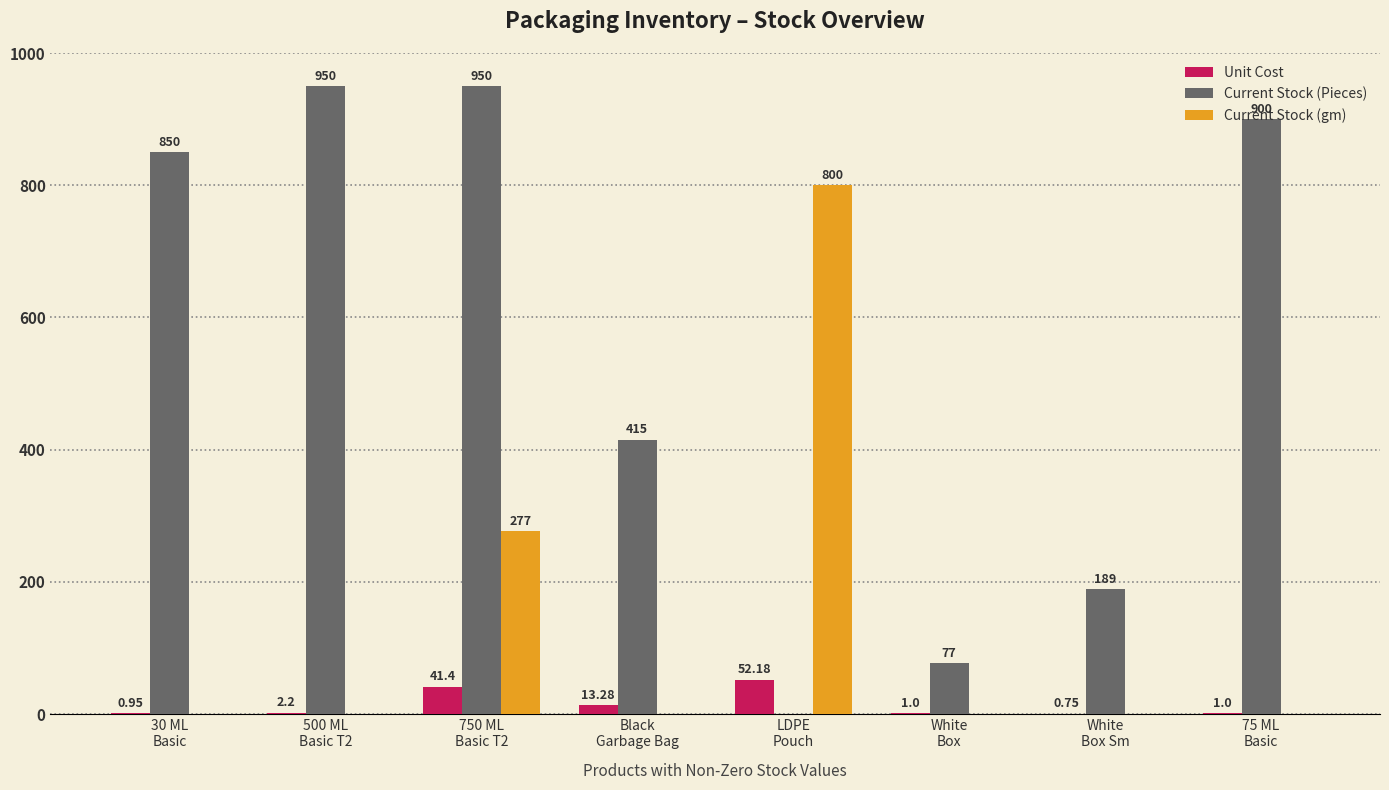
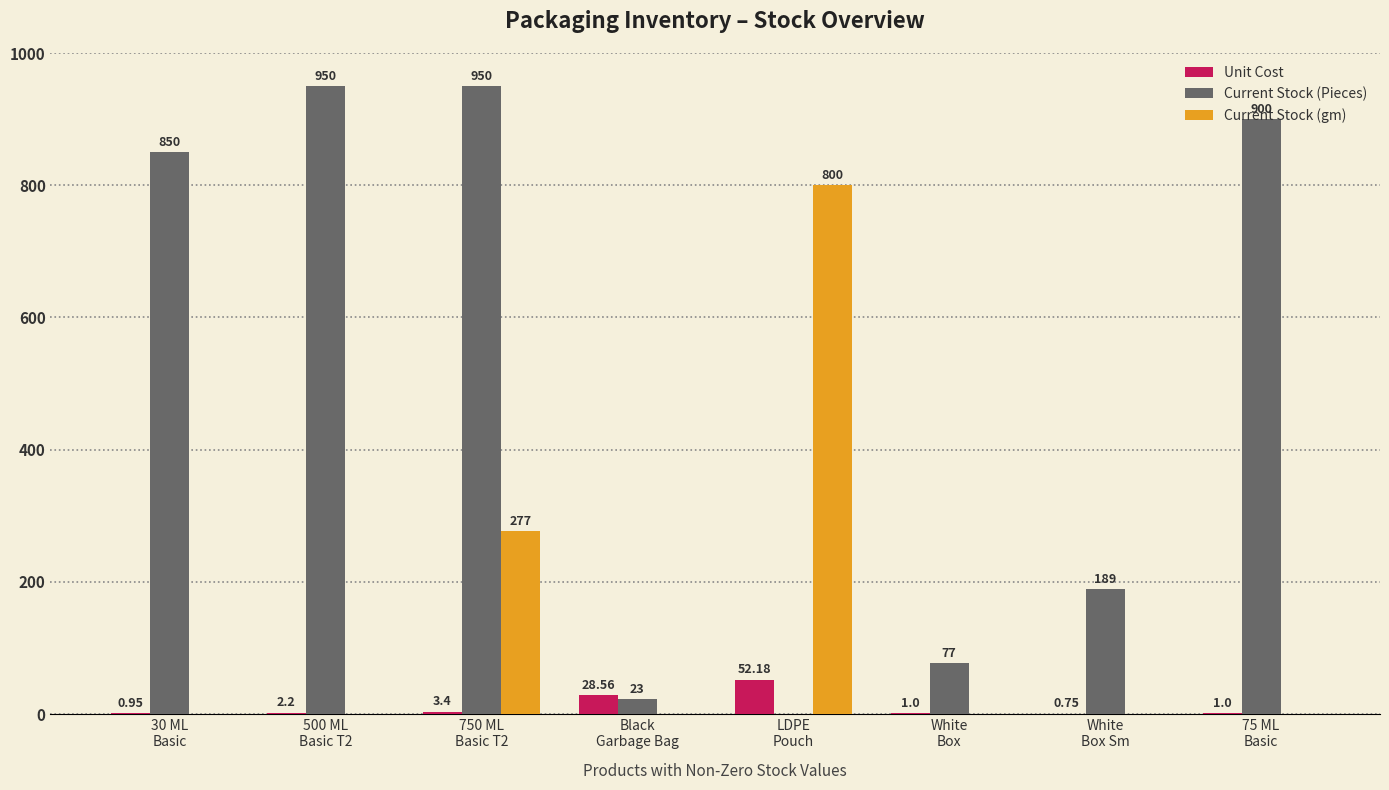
  {
    "Unit Cost": {
      "30 ML Basic": 0.95,
      "500 ML Basic T2": 2.2,
-     "750 ML Basic T2": 41.4,
-     "Black Garbage Bag": 13.28,
+     "750 ML Basic T2": 3.4,
+     "Black Garbage Bag": 28.56,
      "LDPE Pouch": 52.18,
      "White Box": 1.0,
      "White Box Sm": 0.75,
      "75 ML Basic": 1.0
    },
    "Current Stock (Pieces)": {
      "30 ML Basic": 850,
      "500 ML Basic T2": 950,
      "750 ML Basic T2": 950,
-     "Black Garbage Bag": 415,
+     "Black Garbage Bag": 23,
      "White Box": 77,
      "White Box Sm": 189,
      "75 ML Basic": 900
    },
    "Current Stock (gm)": {
      "750 ML Basic T2": 277,
      "LDPE Pouch": 800
    }
  }
